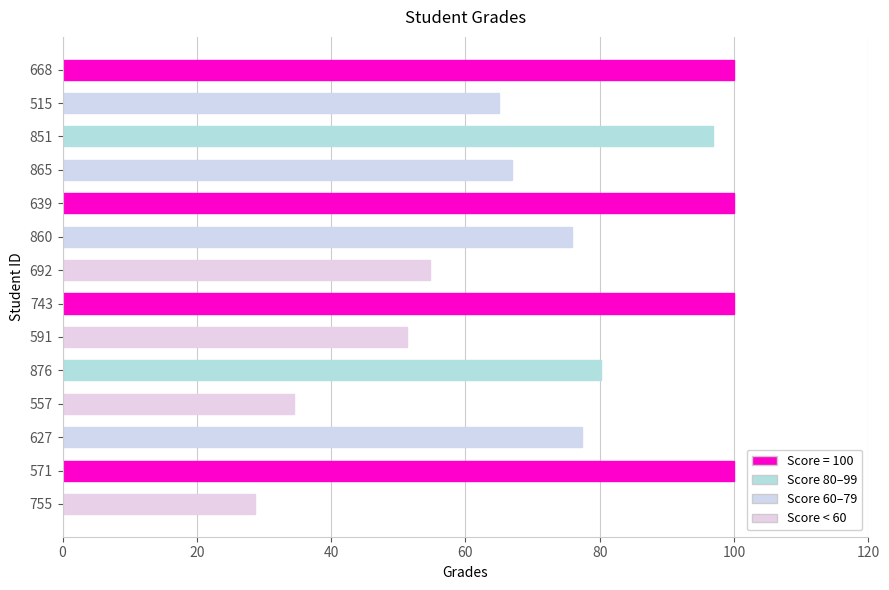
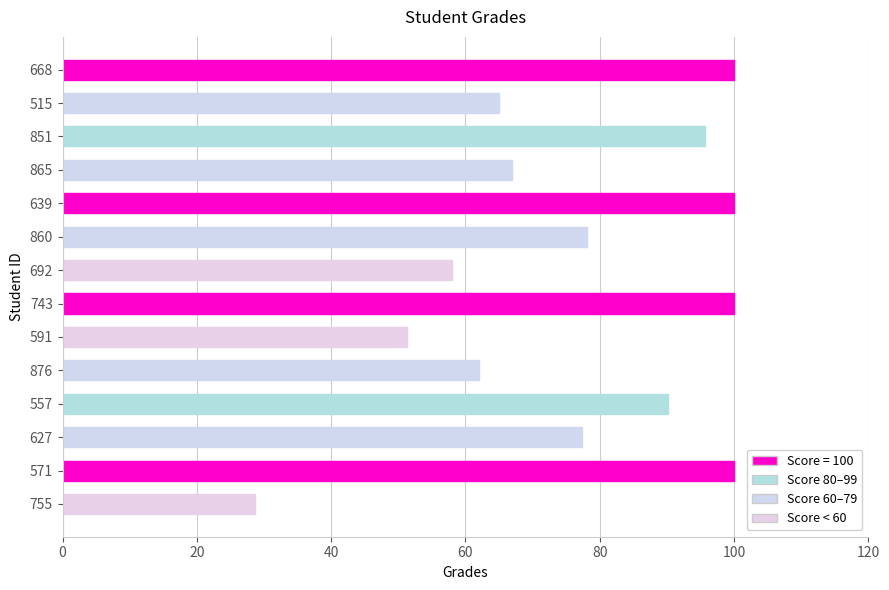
  {
    "668": 100,
    "515": 65,
-   "851": 97,
+   "851": 96,
    "865": 67,
    "639": 100,
-   "860": 76,
-   "692": 55,
+   "860": 78,
+   "692": 58,
    "743": 100,
    "591": 51,
-   "876": 80,
-   "557": 34,
+   "876": 62,
+   "557": 90,
    "627": 77,
    "571": 100,
    "755": 29
  }
